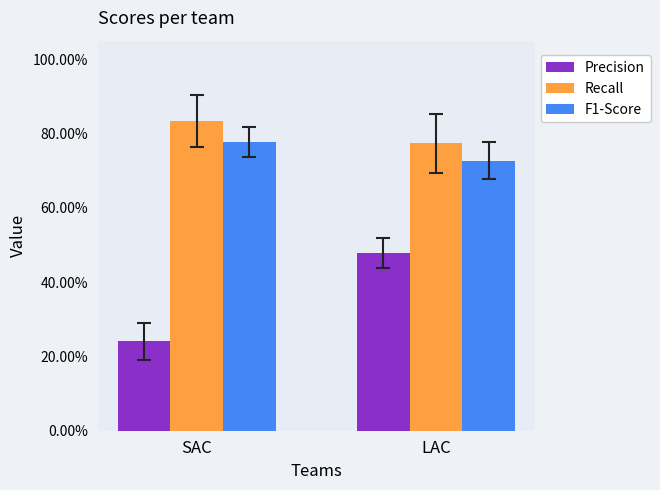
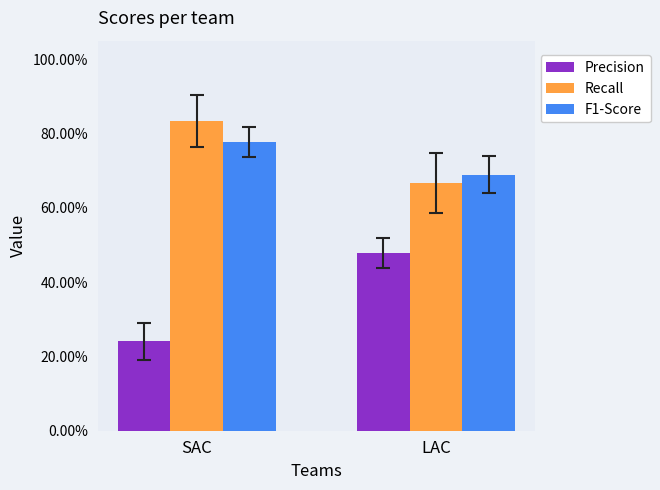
  {
    "Precision": {
      "SAC": "24%",
      "LAC": "48%"
    },
    "Recall": {
      "SAC": "83%",
-     "LAC": "77%"
+     "LAC": "67%"
    },
    "F1-Score": {
      "SAC": "78%",
-     "LAC": "73%"
+     "LAC": "69%"
    }
  }
